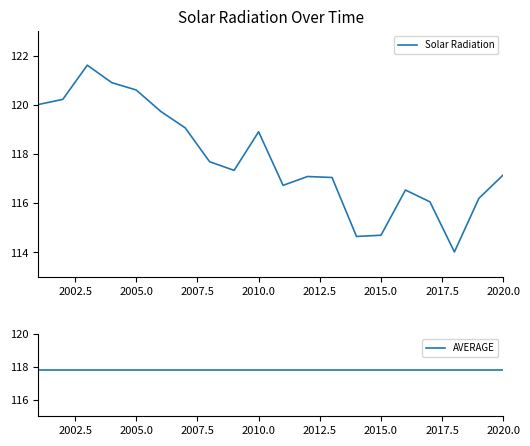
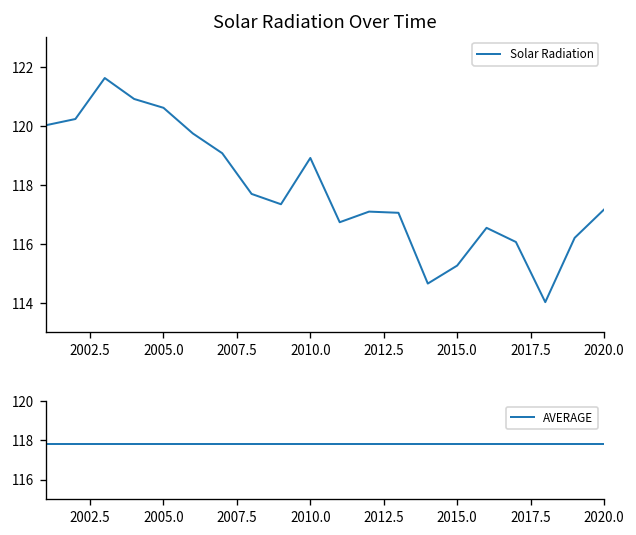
  {
    "Solar Radiation Over Time": {
      "2005.0": 120.6,
      "2010.0": 118.9,
-     "2015.0": 114.7,
+     "2015.0": 115.3,
      "2020.0": 117.2
    }
  }
